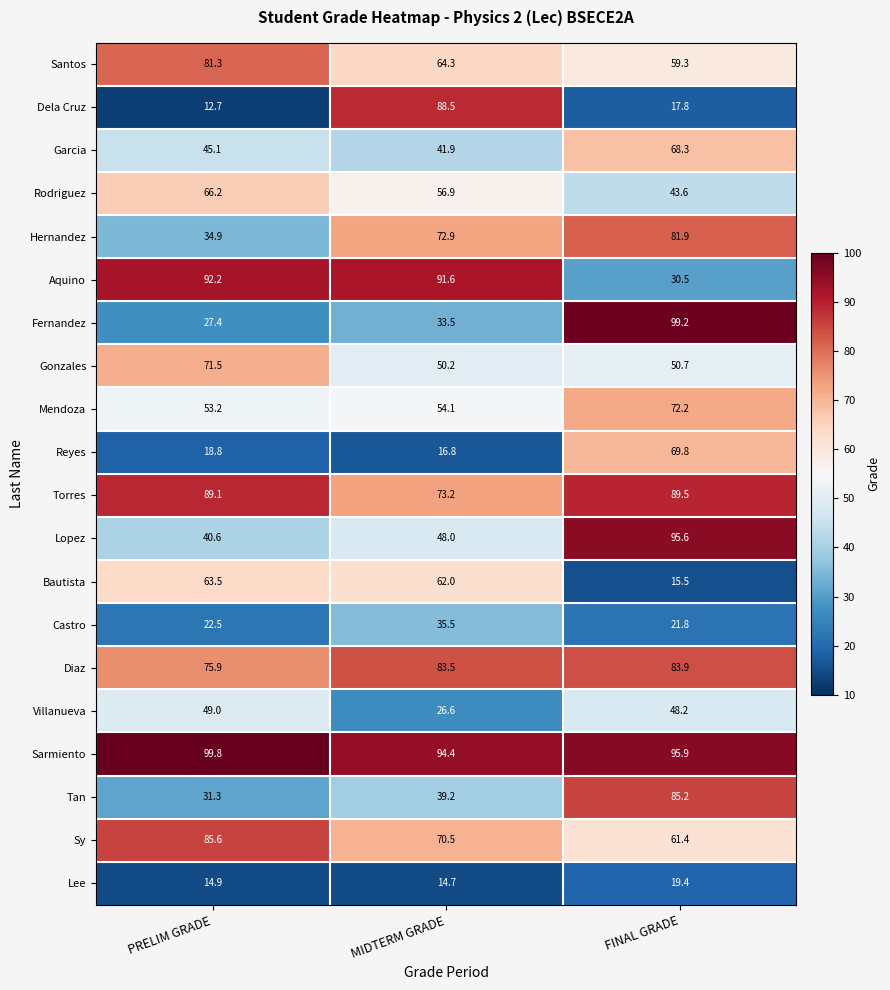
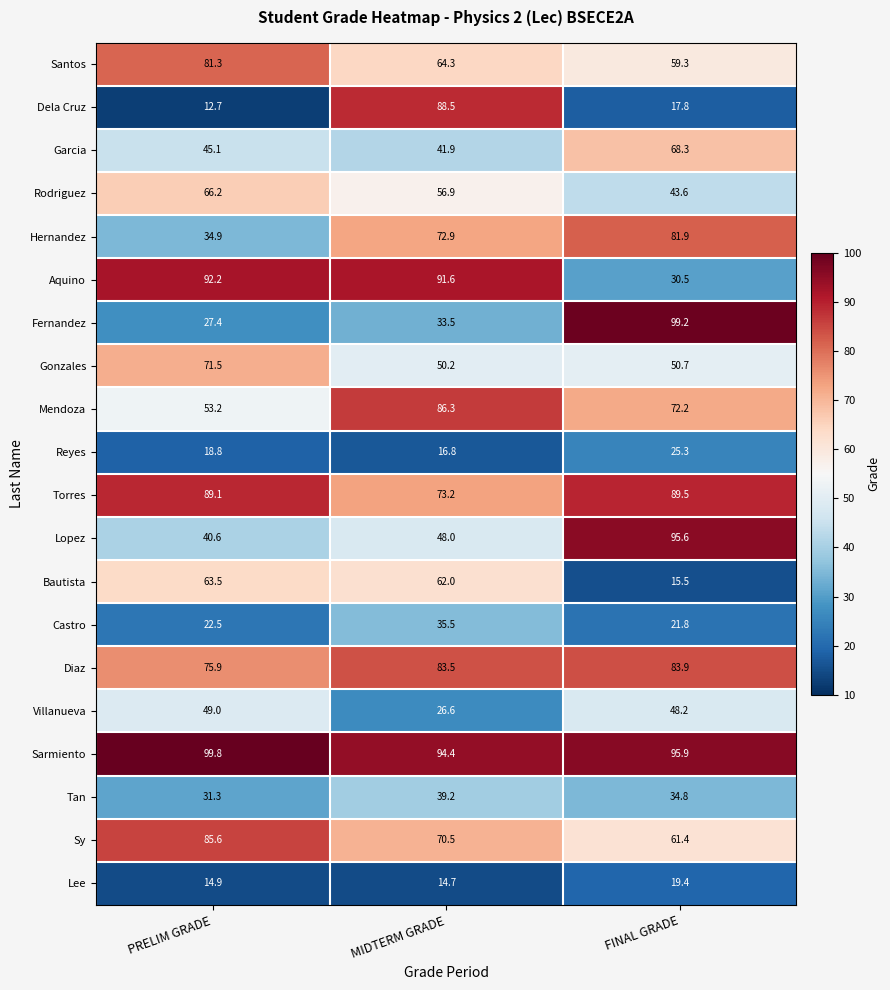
  {
    "Santos": {
      "PRELIM GRADE": 81.3,
      "MIDTERM GRADE": 64.3,
      "FINAL GRADE": 59.3
    },
    "Dela Cruz": {
      "PRELIM GRADE": 12.7,
      "MIDTERM GRADE": 88.5,
      "FINAL GRADE": 17.8
    },
    "Garcia": {
      "PRELIM GRADE": 45.1,
      "MIDTERM GRADE": 41.9,
      "FINAL GRADE": 68.3
    },
    "Rodriguez": {
      "PRELIM GRADE": 66.2,
      "MIDTERM GRADE": 56.9,
      "FINAL GRADE": 43.6
    },
    "Hernandez": {
      "PRELIM GRADE": 34.9,
      "MIDTERM GRADE": 72.9,
      "FINAL GRADE": 81.9
    },
    "Aquino": {
      "PRELIM GRADE": 92.2,
      "MIDTERM GRADE": 91.6,
      "FINAL GRADE": 30.5
    },
    "Fernandez": {
      "PRELIM GRADE": 27.4,
      "MIDTERM GRADE": 33.5,
      "FINAL GRADE": 99.2
    },
    "Gonzales": {
      "PRELIM GRADE": 71.5,
      "MIDTERM GRADE": 50.2,
      "FINAL GRADE": 50.7
    },
    "Mendoza": {
      "PRELIM GRADE": 53.2,
-     "MIDTERM GRADE": 54.1,
+     "MIDTERM GRADE": 86.3,
      "FINAL GRADE": 72.2
    },
    "Reyes": {
      "PRELIM GRADE": 18.8,
      "MIDTERM GRADE": 16.8,
-     "FINAL GRADE": 69.8
+     "FINAL GRADE": 25.3
    },
    "Torres": {
      "PRELIM GRADE": 89.1,
      "MIDTERM GRADE": 73.2,
      "FINAL GRADE": 89.5
    },
    "Lopez": {
      "PRELIM GRADE": 40.6,
      "MIDTERM GRADE": 48.0,
      "FINAL GRADE": 95.6
    },
    "Bautista": {
      "PRELIM GRADE": 63.5,
      "MIDTERM GRADE": 62.0,
      "FINAL GRADE": 15.5
    },
    "Castro": {
      "PRELIM GRADE": 22.5,
      "MIDTERM GRADE": 35.5,
      "FINAL GRADE": 21.8
    },
    "Diaz": {
      "PRELIM GRADE": 75.9,
      "MIDTERM GRADE": 83.5,
      "FINAL GRADE": 83.9
    },
    "Villanueva": {
      "PRELIM GRADE": 49.0,
      "MIDTERM GRADE": 26.6,
      "FINAL GRADE": 48.2
    },
    "Sarmiento": {
      "PRELIM GRADE": 99.8,
      "MIDTERM GRADE": 94.4,
      "FINAL GRADE": 95.9
    },
    "Tan": {
      "PRELIM GRADE": 31.3,
      "MIDTERM GRADE": 39.2,
-     "FINAL GRADE": 85.2
+     "FINAL GRADE": 34.8
    },
    "Sy": {
      "PRELIM GRADE": 85.6,
      "MIDTERM GRADE": 70.5,
      "FINAL GRADE": 61.4
    },
    "Lee": {
      "PRELIM GRADE": 14.9,
      "MIDTERM GRADE": 14.7,
      "FINAL GRADE": 19.4
    }
  }
